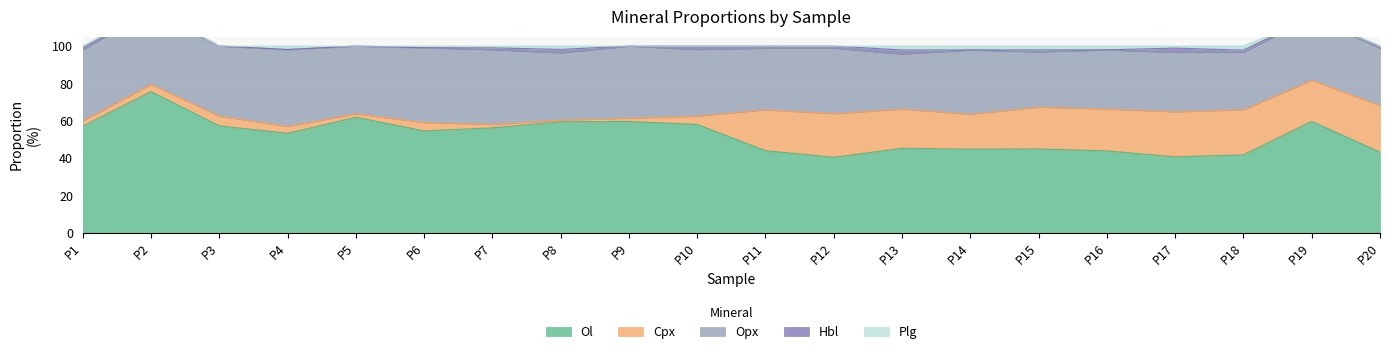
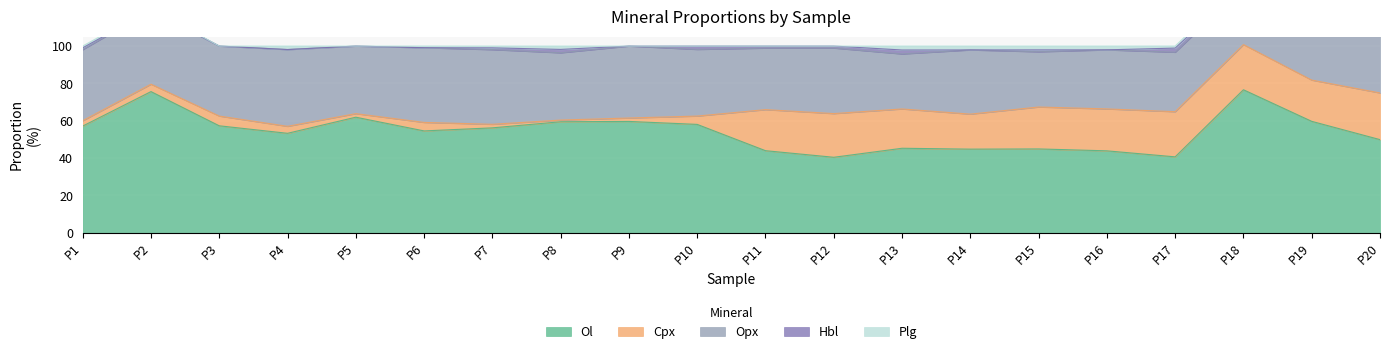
  {
    "Ol": {
      "P1": 57,
      "P2": 76,
      "P3": 57,
      "P4": 53,
      "P5": 62,
      "P6": 55,
      "P7": 56,
      "P9": 60,
      "P10": 58,
      "P11": 44,
      "P12": 40,
      "P13": 45,
      "P14": 45,
      "P15": 45,
      "P16": 44,
      "P17": 41,
-     "P18": 42,
+     "P18": 77,
      "P19": 60,
-     "P20": 43
+     "P20": 50
    },
    "Cpx": {
      "P1": 3,
      "P2": 4,
      "P3": 5,
      "P4": 4,
      "P5": 2,
      "P6": 5,
      "P7": 2,
      "P9": 2,
      "P10": 4,
      "P11": 22,
      "P12": 23,
      "P13": 21,
      "P14": 19,
      "P15": 22,
      "P16": 22,
      "P17": 24,
      "P18": 24,
      "P19": 22,
      "P20": 25
    },
    "Plg": {
      "P4": 2,
      "P8": 2,
      "P13": 2,
      "P14": 2,
      "P15": 2,
      "P16": 2
    }
  }
